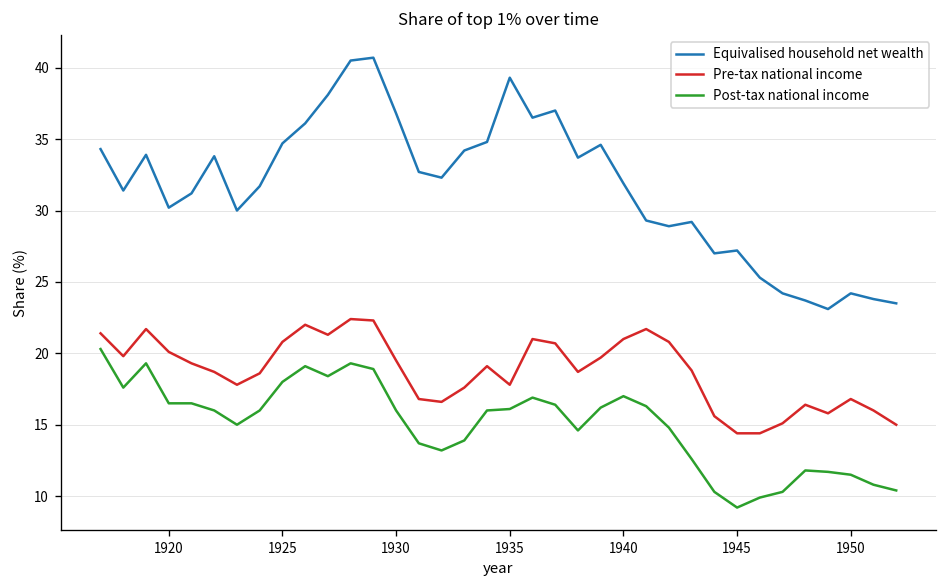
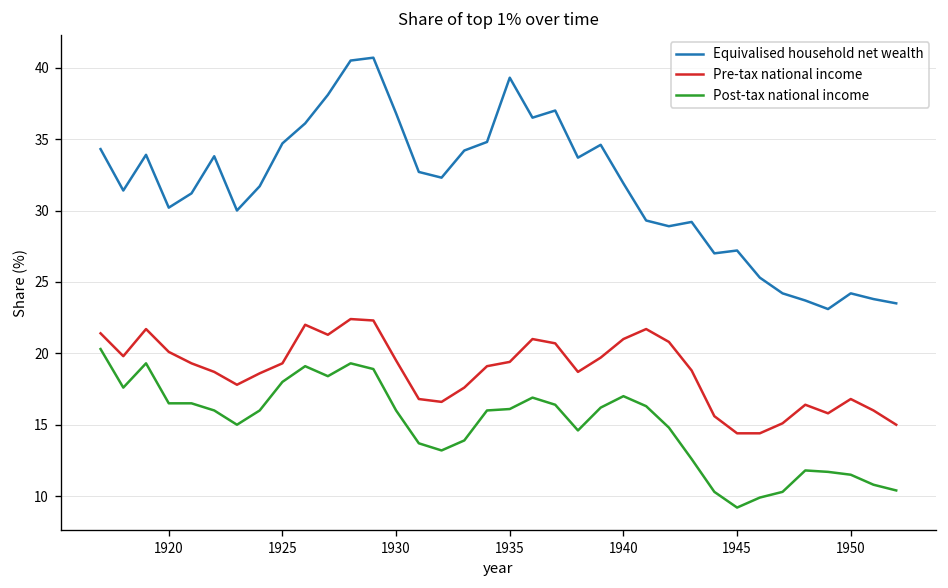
  {
    "Equivalised household net wealth": {
      "1920": 30.2,
      "1925": 34.7,
      "1930": 36.8,
      "1935": 39.3,
      "1940": 31.9,
      "1945": 27.2,
      "1950": 24.2
    },
    "Pre-tax national income": {
      "1920": 20.1,
-     "1925": 20.8,
+     "1925": 19.3,
      "1930": 19.5,
-     "1935": 17.8,
+     "1935": 19.4,
      "1940": 21.0,
      "1945": 14.4,
      "1950": 16.8
    },
    "Post-tax national income": {
      "1920": 16.5,
      "1925": 18.0,
      "1930": 16.0,
      "1935": 16.1,
      "1940": 17.0,
      "1945": 9.2,
      "1950": 11.5
    }
  }
